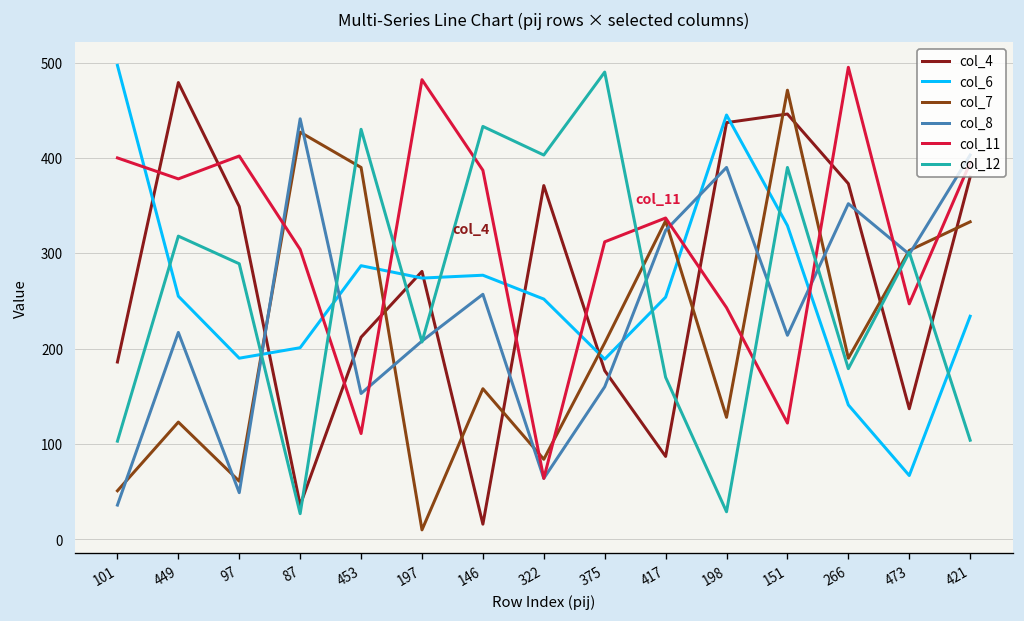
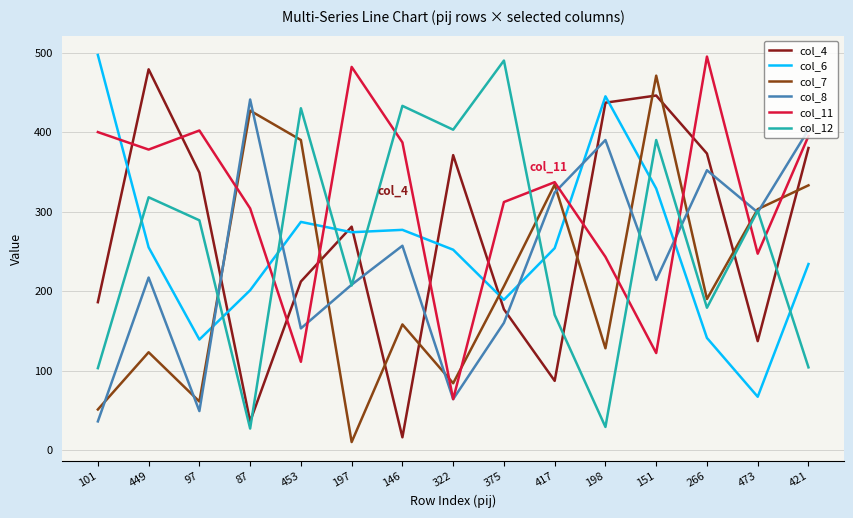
  {
    "col_6": {
      "101": 500,
      "449": 260,
-     "97": 190,
+     "97": 140,
      "87": 200,
      "453": 290,
      "197": 270,
      "146": 280,
      "322": 250,
      "375": 190,
      "417": 250,
      "198": 450,
      "151": 330,
      "266": 140,
      "473": 70,
      "421": 230
    },
    "col_8": {
      "101": 40,
      "449": 220,
      "97": 50,
      "87": 440,
      "453": 150,
      "146": 260,
      "375": 160,
      "417": 320,
      "198": 390,
      "151": 210,
      "266": 350
    },
    "col_11": {
      "101": 400,
      "449": 380,
      "97": 400,
      "87": 300,
      "453": 110,
      "197": 480,
      "146": 390,
      "375": 310,
      "198": 240,
      "151": 120,
      "266": 500,
      "473": 250
    },
    "col_12": {
      "101": 100,
      "449": 320,
      "97": 290,
      "87": 30,
      "453": 430,
      "146": 430,
      "322": 400,
      "375": 490,
      "417": 170,
      "198": 30,
      "151": 390,
      "266": 180,
      "421": 100
    }
  }
